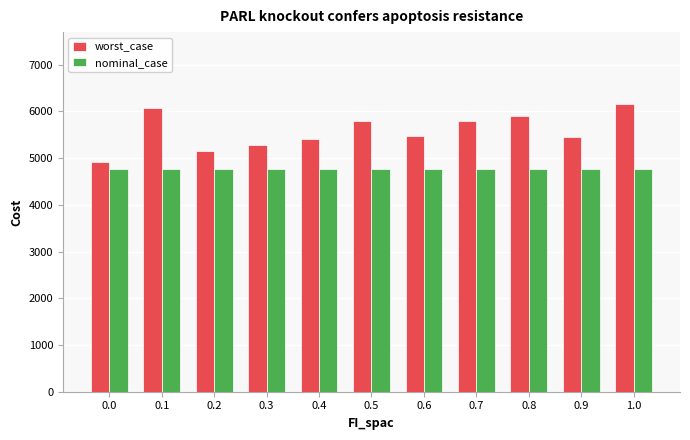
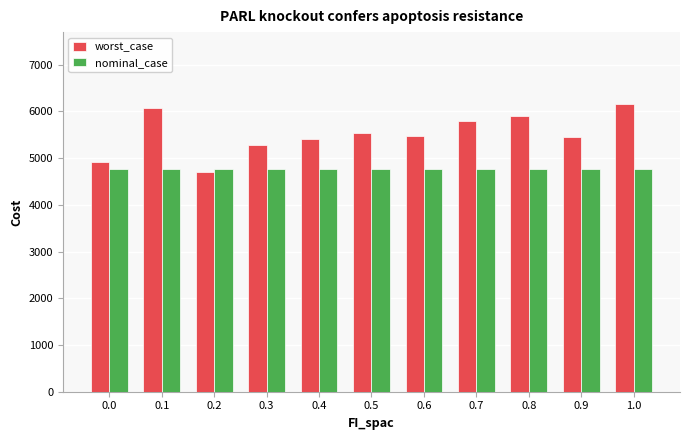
  {
    "worst_case": {
      "0.0": 4900,
      "0.1": 6100,
-     "0.2": 5200,
+     "0.2": 4700,
      "0.3": 5300,
      "0.4": 5400,
-     "0.5": 5800,
+     "0.5": 5500,
      "0.6": 5500,
      "0.7": 5800,
      "0.8": 5900,
      "0.9": 5400,
      "1.0": 6200
    },
    "nominal_case": {
      "0.0": 4800,
      "0.1": 4800,
      "0.2": 4800,
      "0.3": 4800,
      "0.4": 4800,
      "0.5": 4800,
      "0.6": 4800,
      "0.7": 4800,
      "0.8": 4800,
      "0.9": 4800,
      "1.0": 4800
    }
  }
